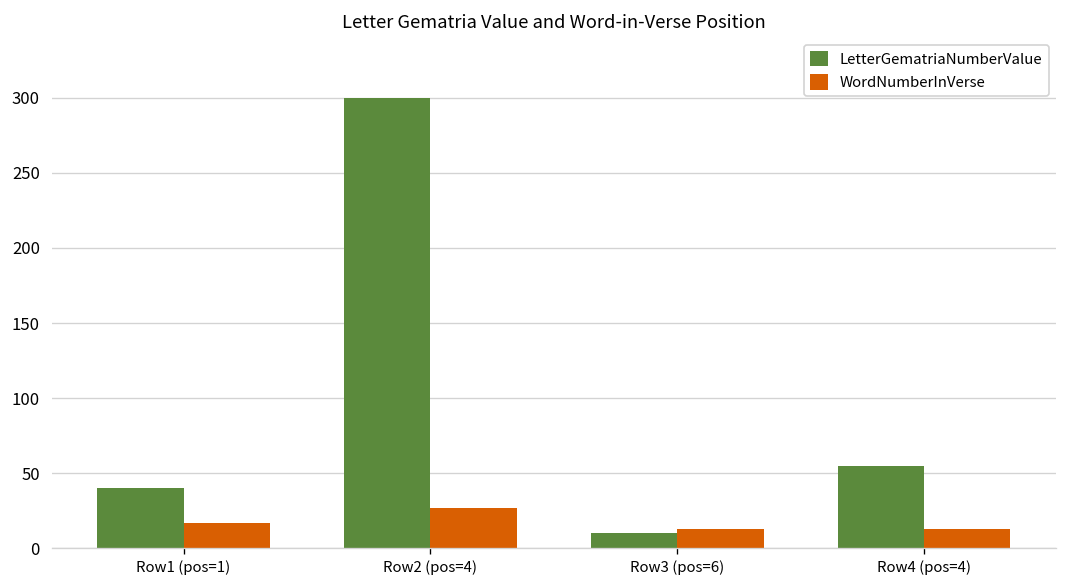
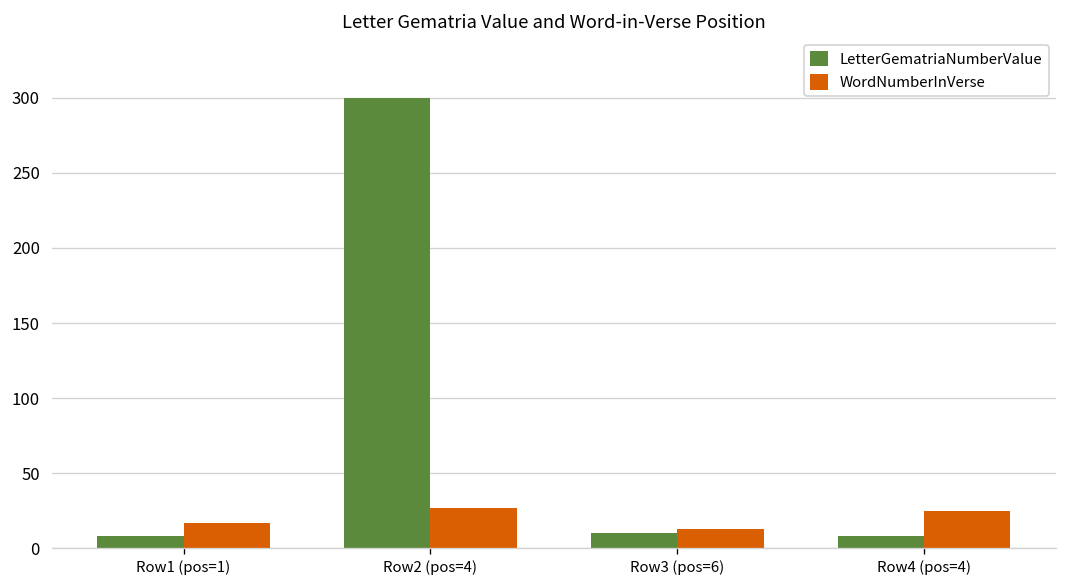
  {
    "LetterGematriaNumberValue": {
-     "Row1 (pos=1)": 40,
+     "Row1 (pos=1)": 8,
      "Row2 (pos=4)": 300,
      "Row3 (pos=6)": 10,
-     "Row4 (pos=4)": 55
+     "Row4 (pos=4)": 8
    },
    "WordNumberInVerse": {
      "Row1 (pos=1)": 17,
      "Row2 (pos=4)": 27,
      "Row3 (pos=6)": 13,
-     "Row4 (pos=4)": 13
+     "Row4 (pos=4)": 25
    }
  }
